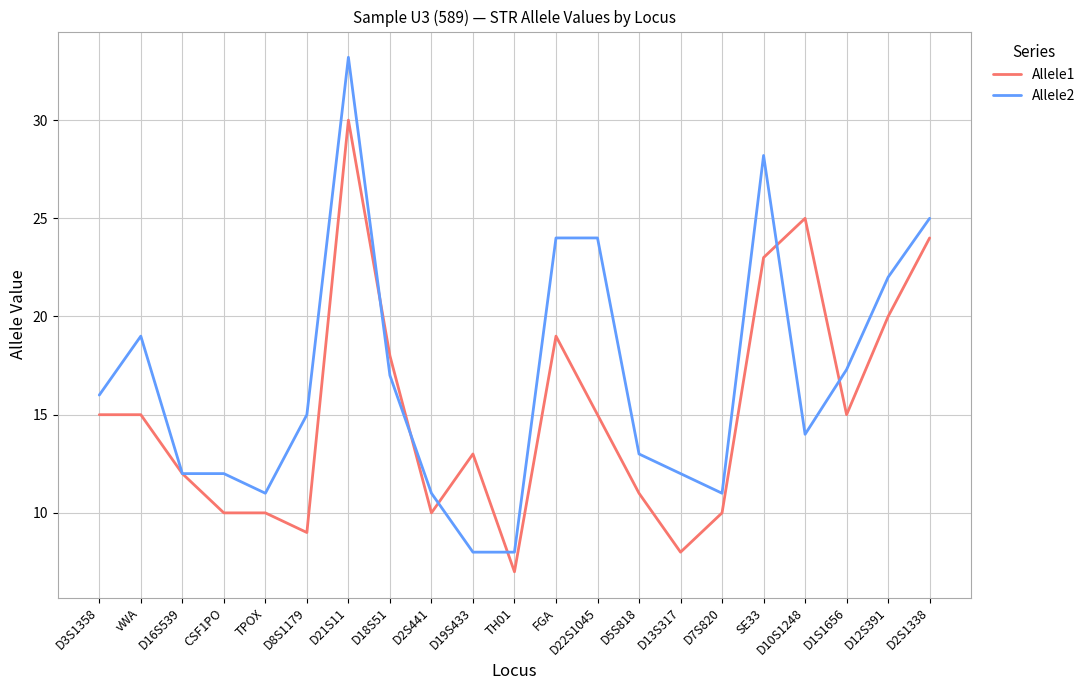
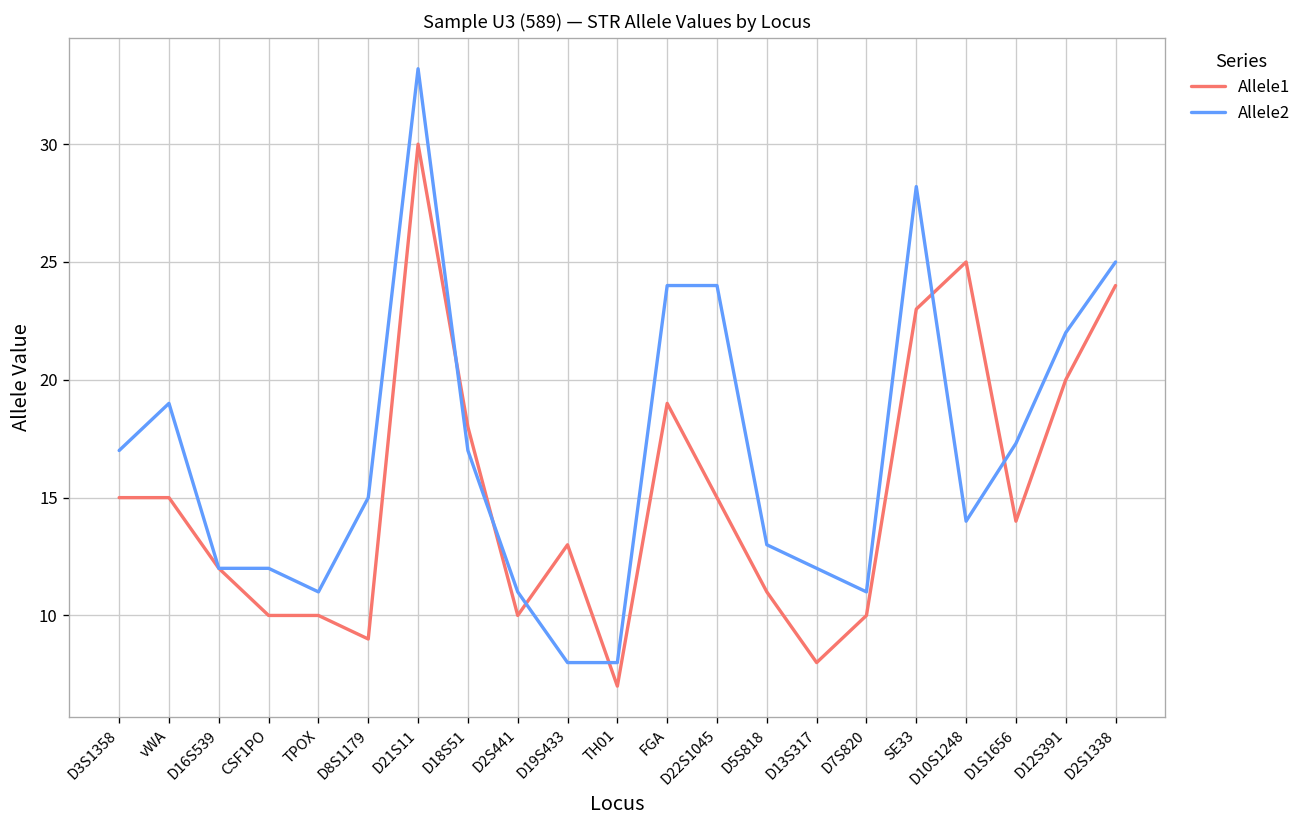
  {
    "Allele1": {
      "D3S1358": 15,
      "vWA": 15,
      "CSF1PO": 10,
      "TPOX": 10,
      "D8S1179": 9,
      "D21S11": 30,
      "D18S51": 18,
      "D2S441": 10,
      "D19S433": 13,
      "TH01": 7,
      "FGA": 19,
      "D22S1045": 15,
      "D5S818": 11,
      "D13S317": 8,
      "D7S820": 10,
      "SE33": 23,
      "D10S1248": 25,
-     "D1S1656": 15,
+     "D1S1656": 14,
      "D12S391": 20,
      "D2S1338": 24
    },
    "Allele2": {
-     "D3S1358": 16,
+     "D3S1358": 17,
      "vWA": 19,
      "CSF1PO": 12,
      "TPOX": 11,
      "D8S1179": 15,
      "D21S11": 33.2,
      "D18S51": 17,
      "D2S441": 11,
      "D19S433": 8,
      "TH01": 8,
      "FGA": 24,
      "D22S1045": 24,
      "D5S818": 13,
      "D13S317": 12,
      "D7S820": 11,
      "SE33": 28.2,
      "D10S1248": 14,
      "D1S1656": 17.3,
      "D12S391": 22,
      "D2S1338": 25
    }
  }
